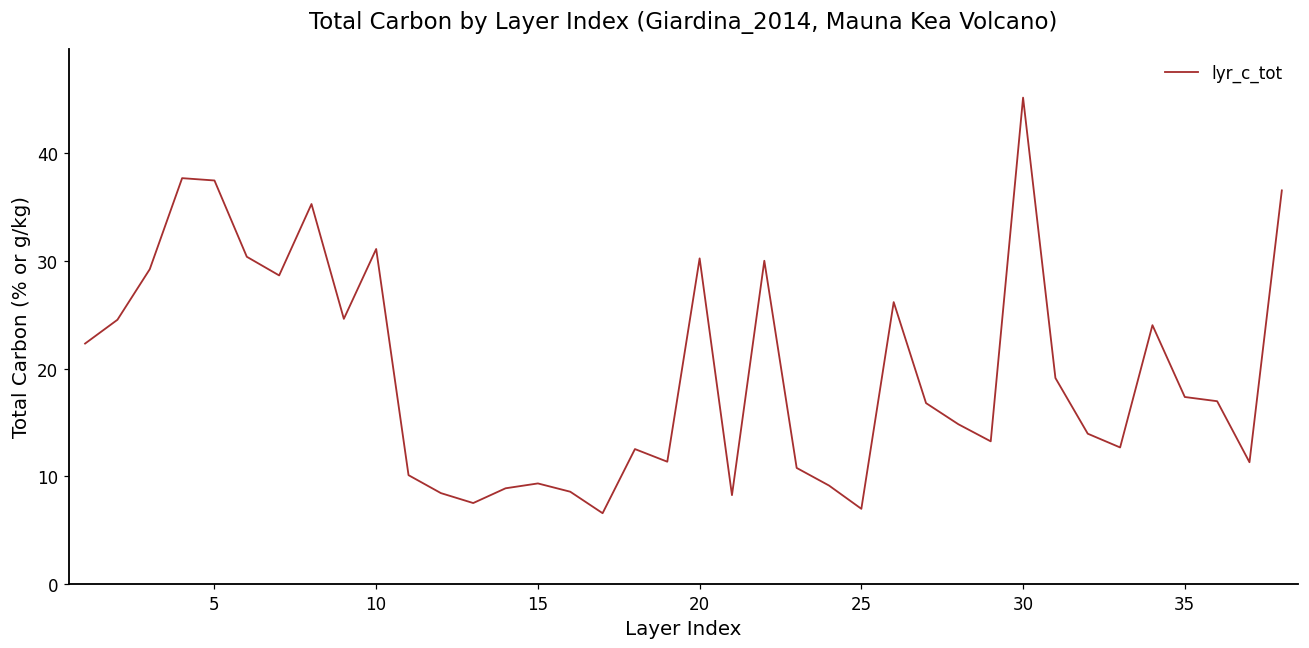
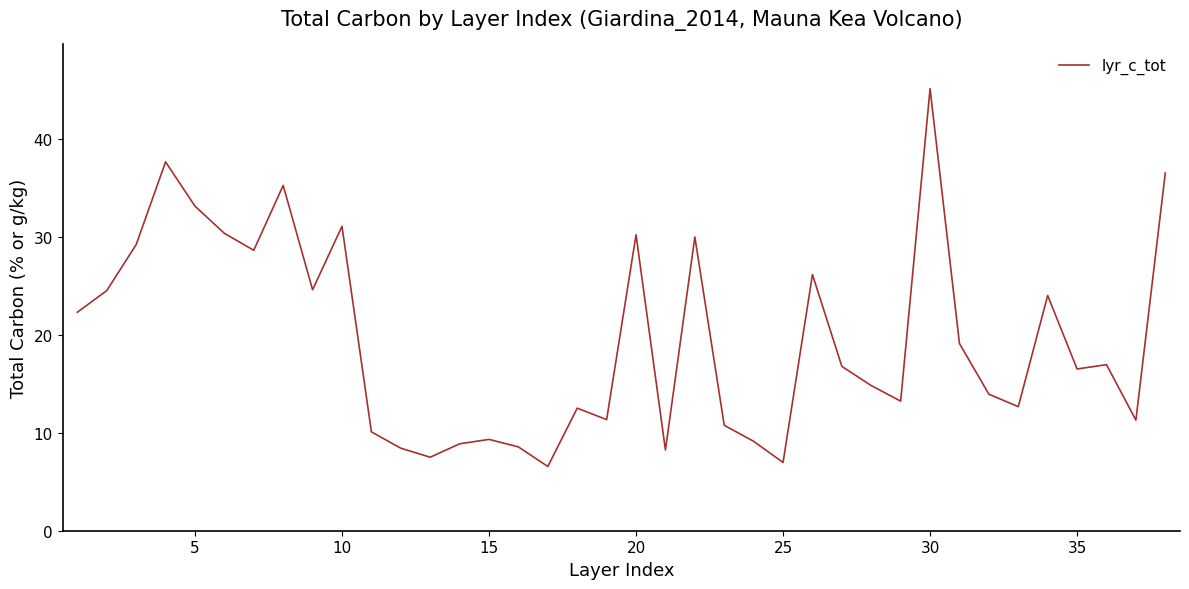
  {
-   "5": 37,
+   "5": 33,
    "10": 31,
    "15": 9,
    "20": 30,
    "25": 7,
    "30": 45,
-   "35": 17.4
+   "35": 16.5
  }
